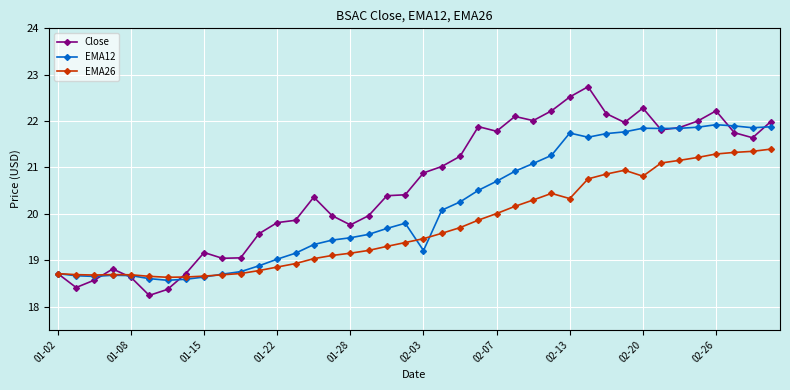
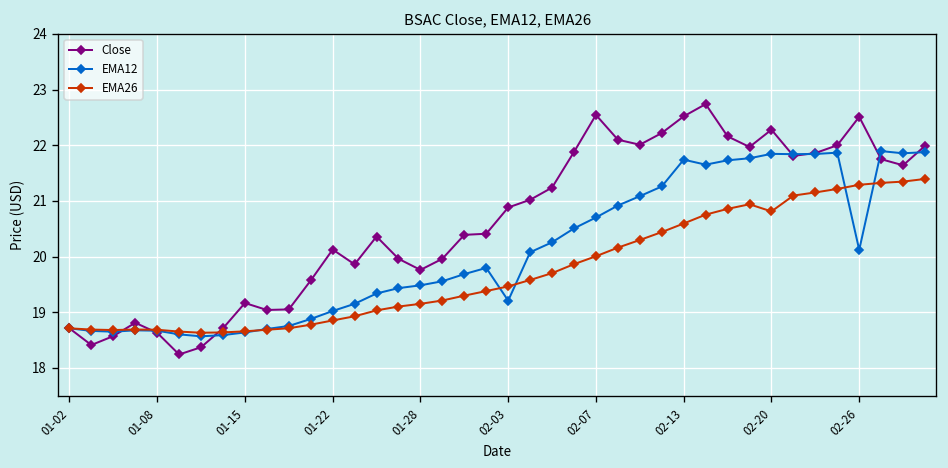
  {
    "Close": {
      "01-15": 19.2,
-     "01-22": 19.8,
+     "01-22": 20.1,
      "01-28": 19.8,
      "02-03": 20.9,
-     "02-07": 21.8,
+     "02-07": 22.5,
      "02-13": 22.5,
      "02-20": 22.3,
-     "02-26": 22.2
+     "02-26": 22.5
    },
    "EMA12": {
      "01-22": 19.0,
      "01-28": 19.5,
      "02-03": 19.2,
      "02-07": 20.7,
      "02-13": 21.7,
      "02-20": 21.8,
-     "02-26": 21.9
+     "02-26": 20.1
    },
    "EMA26": {
      "01-22": 18.9,
      "01-28": 19.2,
      "02-03": 19.5,
      "02-07": 20.0,
-     "02-13": 20.3,
+     "02-13": 20.6,
      "02-20": 20.8,
      "02-26": 21.3
    }
  }
